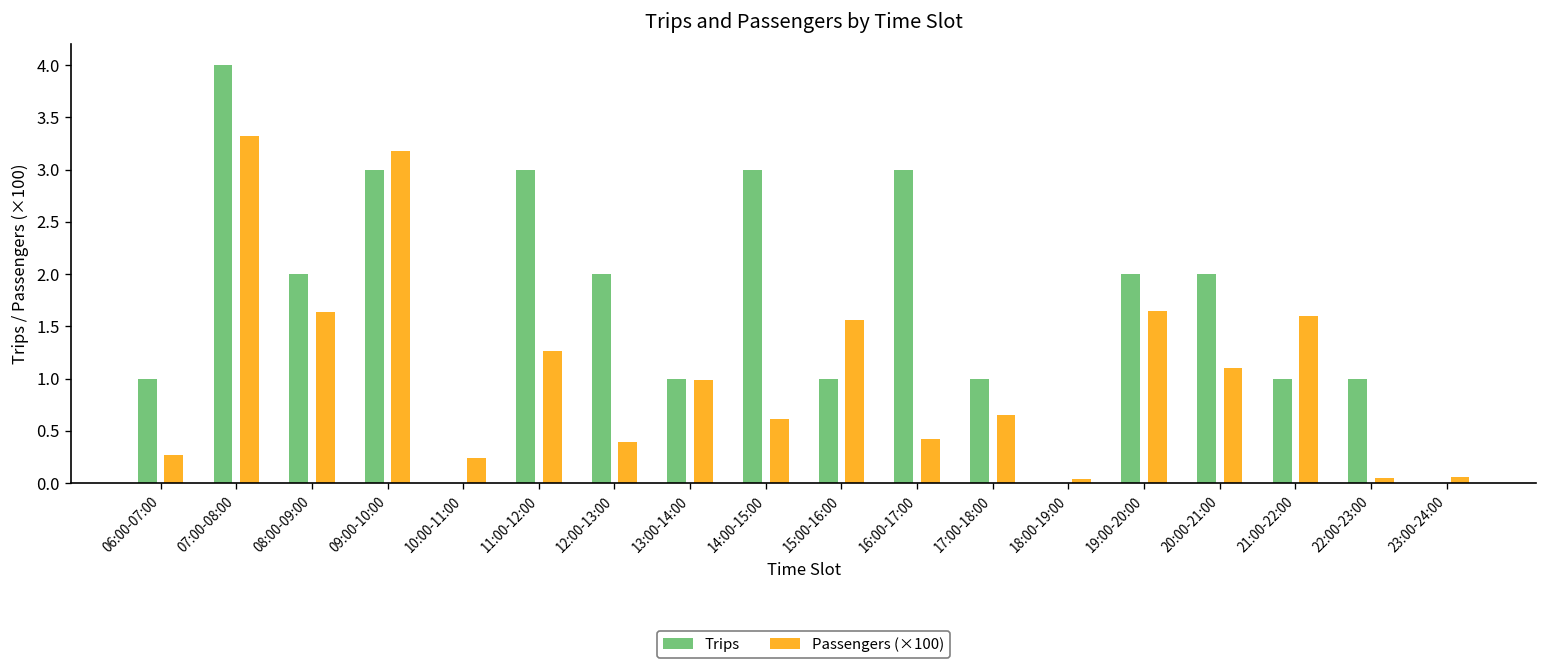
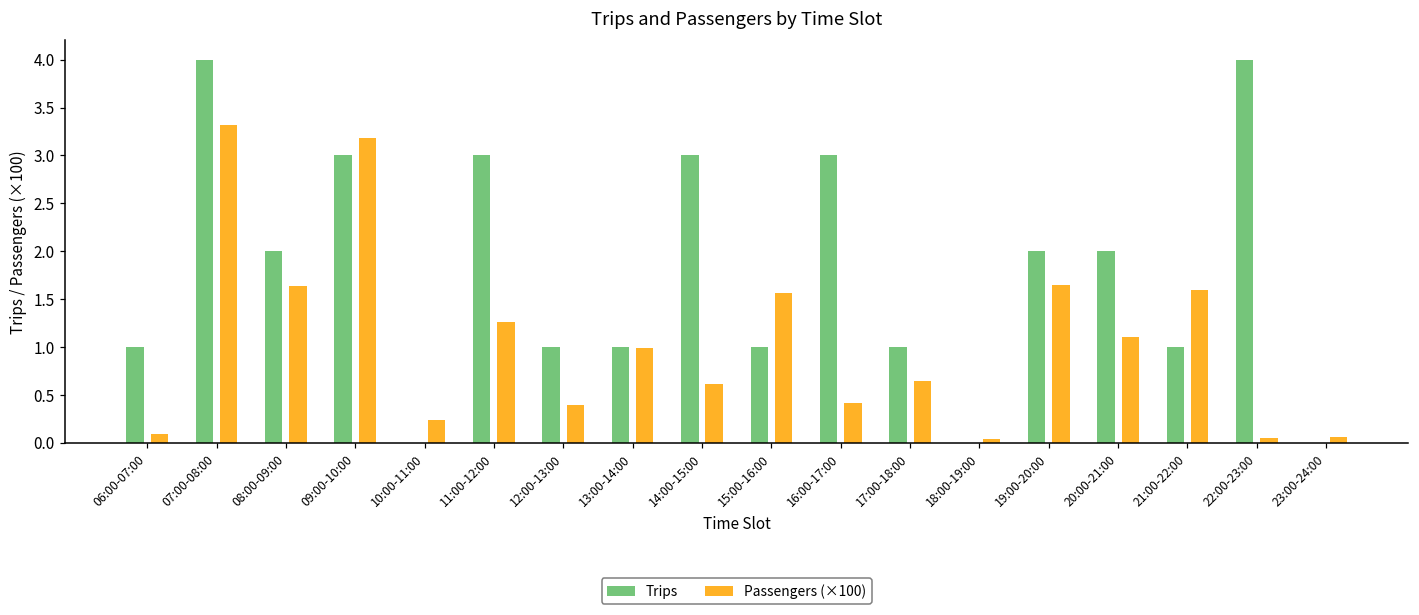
  {
    "Trips": {
      "06:00-07:00": 1,
      "07:00-08:00": 4,
      "08:00-09:00": 2,
      "09:00-10:00": 3,
      "10:00-11:00": 0,
      "11:00-12:00": 3,
-     "12:00-13:00": 2,
+     "12:00-13:00": 1,
      "13:00-14:00": 1,
      "14:00-15:00": 3,
      "15:00-16:00": 1,
      "16:00-17:00": 3,
      "17:00-18:00": 1,
      "18:00-19:00": 0,
      "19:00-20:00": 2,
      "20:00-21:00": 2,
      "21:00-22:00": 1,
-     "22:00-23:00": 1,
+     "22:00-23:00": 4,
      "23:00-24:00": 0
    },
    "Passengers (×100)": {
-     "06:00-07:00": 0.3,
+     "06:00-07:00": 0.1,
      "07:00-08:00": 3.3,
      "08:00-09:00": 1.6,
      "09:00-10:00": 3.2,
      "10:00-11:00": 0.2,
      "11:00-12:00": 1.3,
      "12:00-13:00": 0.4,
      "13:00-14:00": 1.0,
      "14:00-15:00": 0.6,
      "15:00-16:00": 1.6,
      "16:00-17:00": 0.4,
      "17:00-18:00": 0.7,
      "18:00-19:00": 0.0,
      "19:00-20:00": 1.7,
      "20:00-21:00": 1.1,
      "21:00-22:00": 1.6,
      "22:00-23:00": 0.1,
      "23:00-24:00": 0.1
    }
  }
